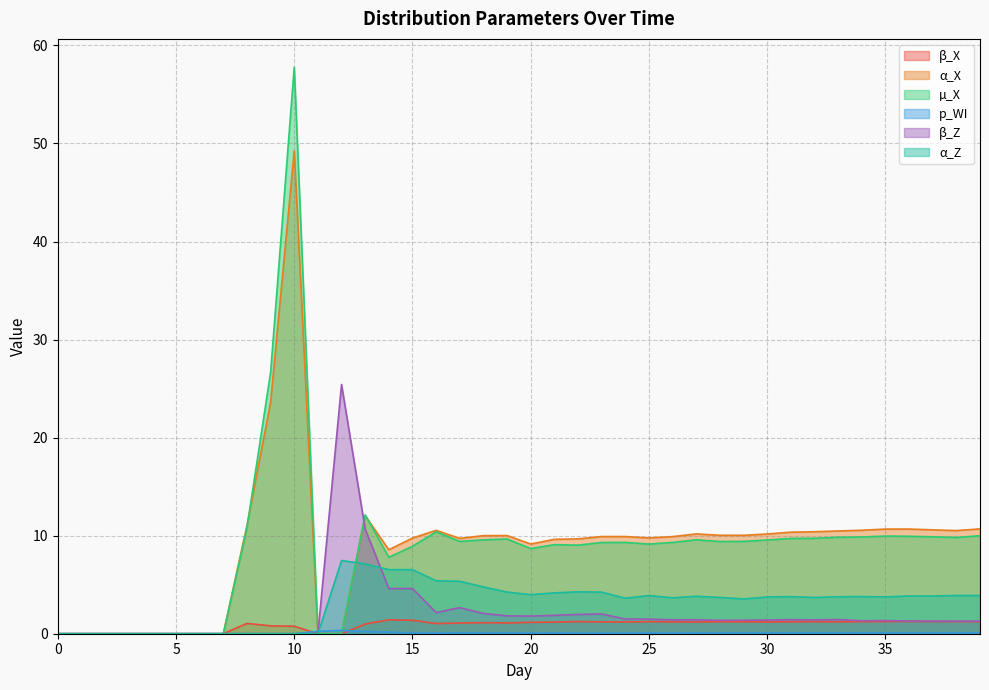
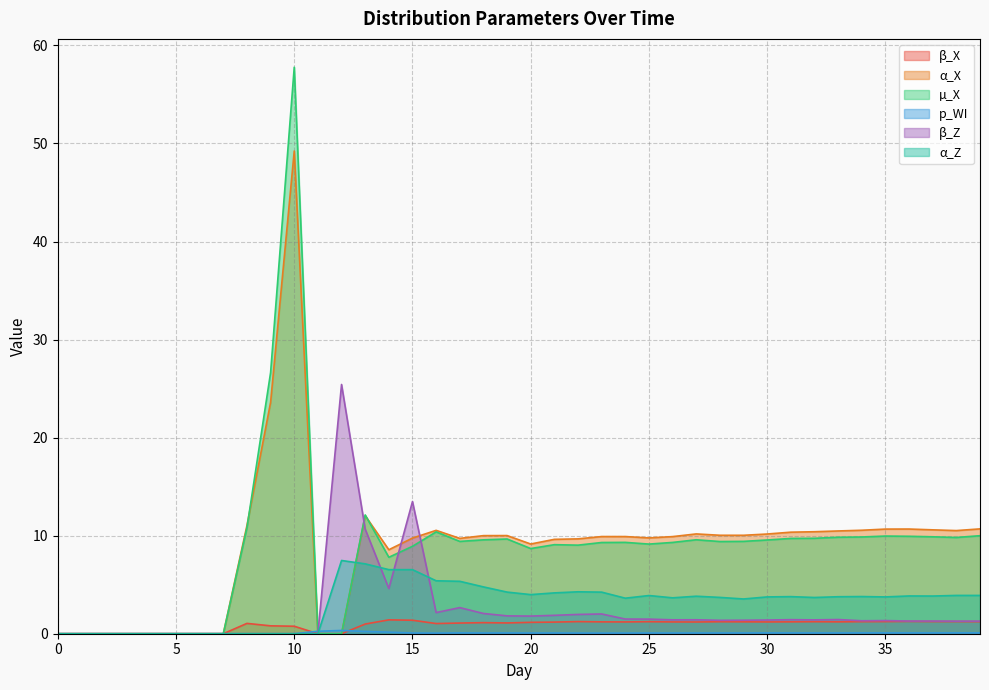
  {
    "β_Z": {
-     "15": 5,
+     "15": 13,
      "20": 2,
      "25": 1
    }
  }
